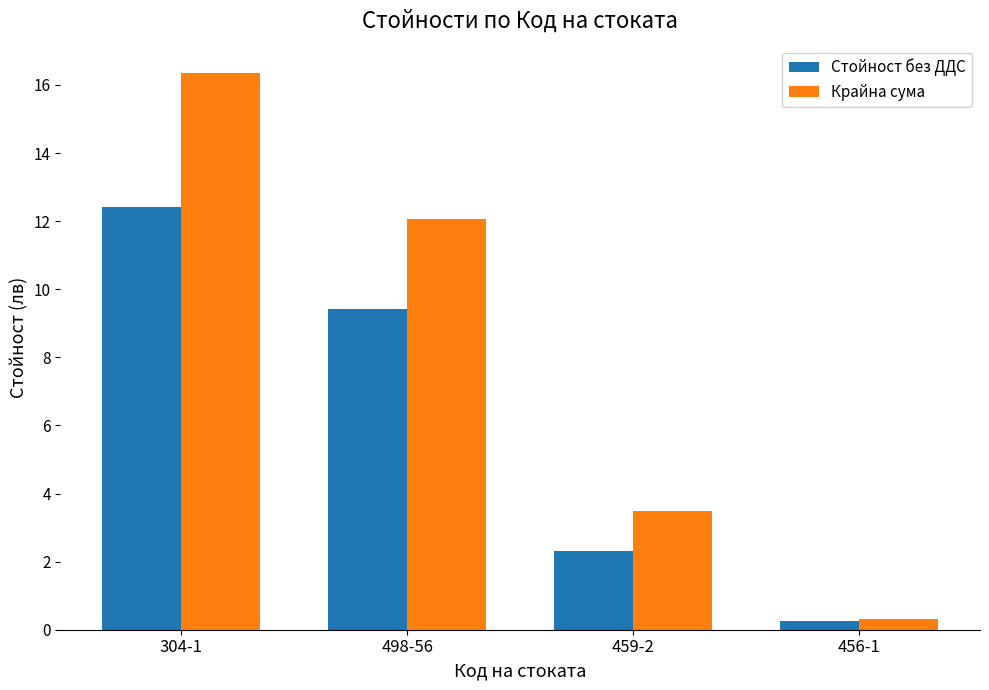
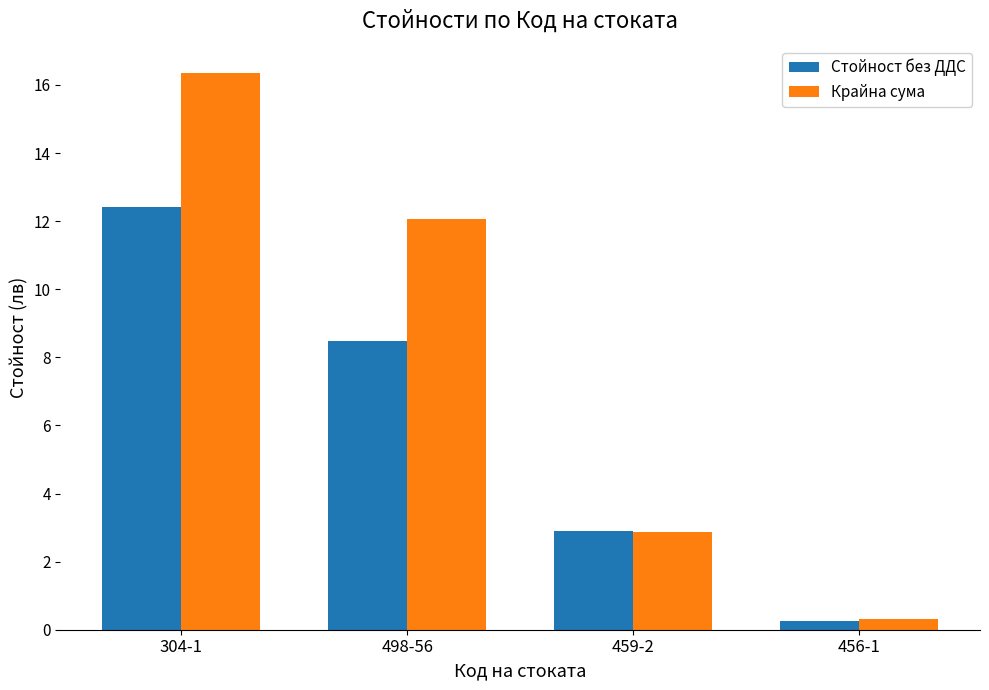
  {
    "Стойност без ДДС": {
      "304-1": 12.4,
-     "498-56": 9.4,
-     "459-2": 2.3,
+     "498-56": 8.5,
+     "459-2": 2.9,
      "456-1": 0.3
    },
    "Крайна сума": {
      "304-1": 16.4,
      "498-56": 12.1,
-     "459-2": 3.5,
+     "459-2": 2.9,
      "456-1": 0.3
    }
  }
